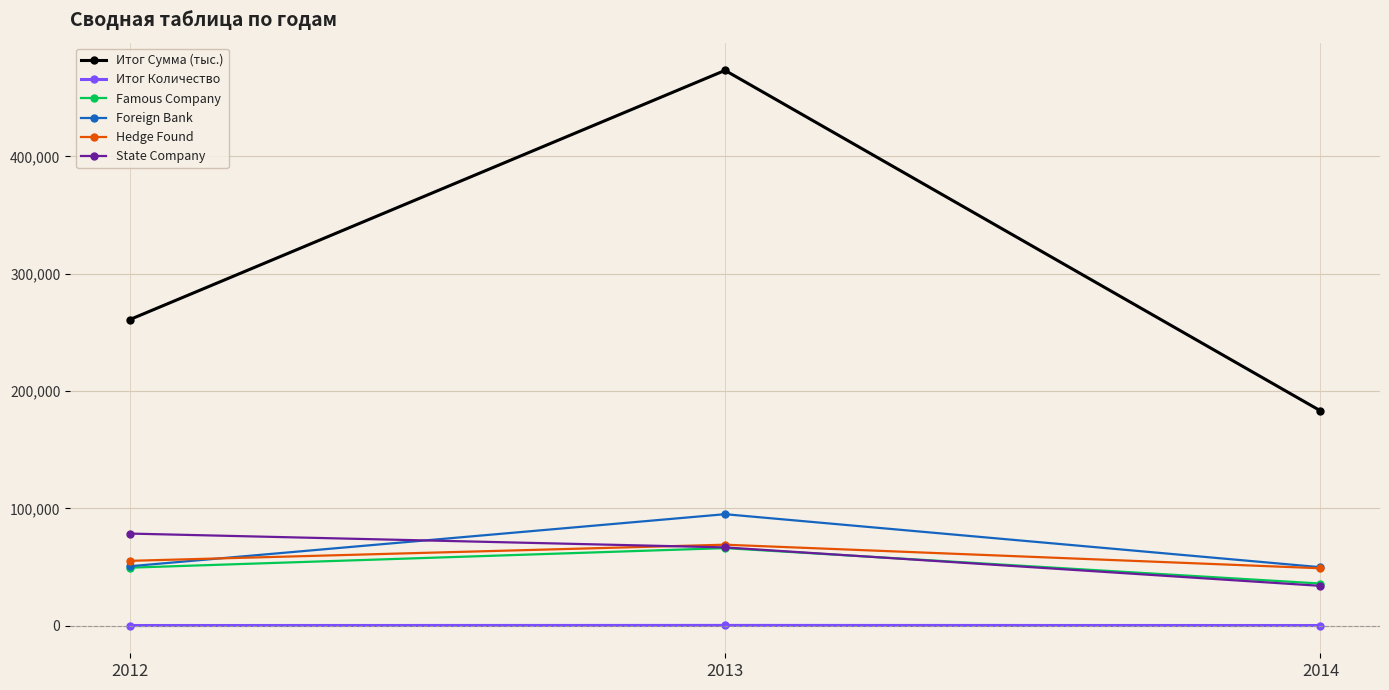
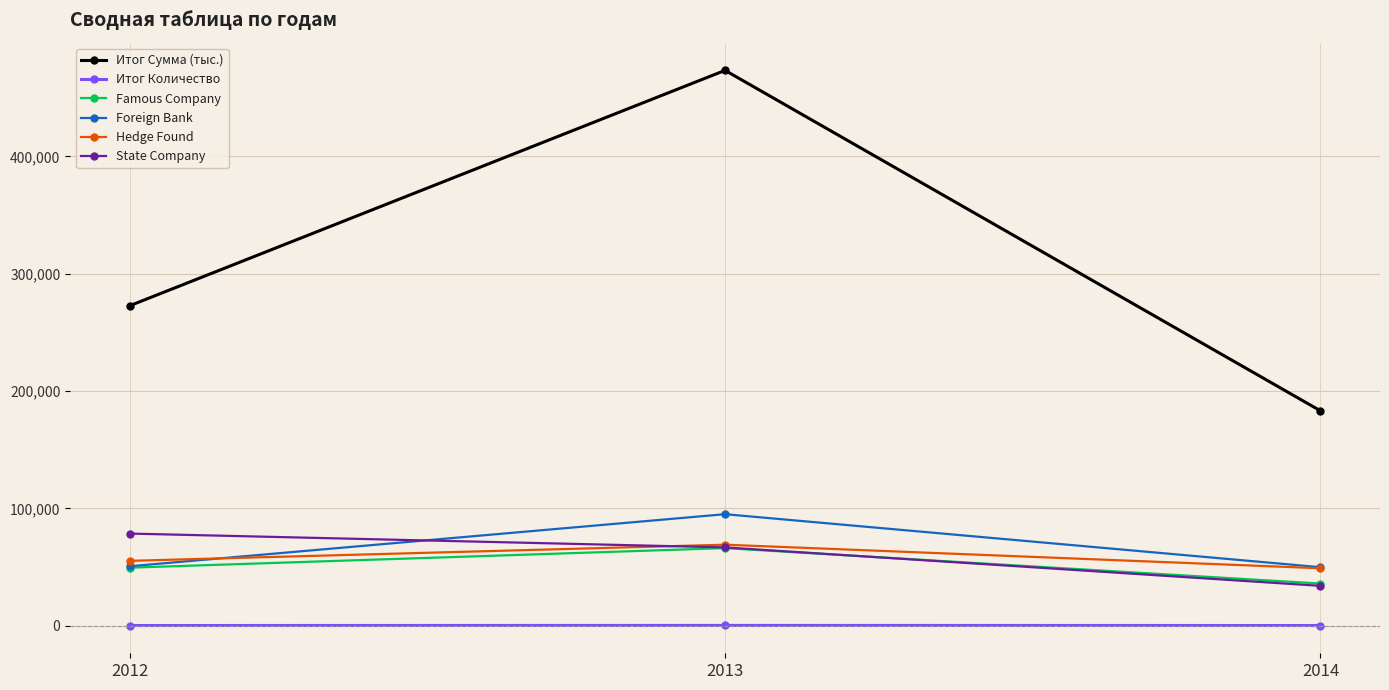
  {
    "Итог Сумма (тыс.)": {
-     "2012": "261,000",
+     "2012": "273,000",
      "2013": "473,000",
      "2014": "183,000"
    },
    "Итог Количество": {
      "2012": "0",
      "2013": "0",
      "2014": "0"
    },
    "Foreign Bank": {
      "2013": "95,000"
    },
    "Hedge Found": {
      "2012": "55,000",
      "2013": "69,000"
    },
    "State Company": {
      "2012": "78,000"
    }
  }
